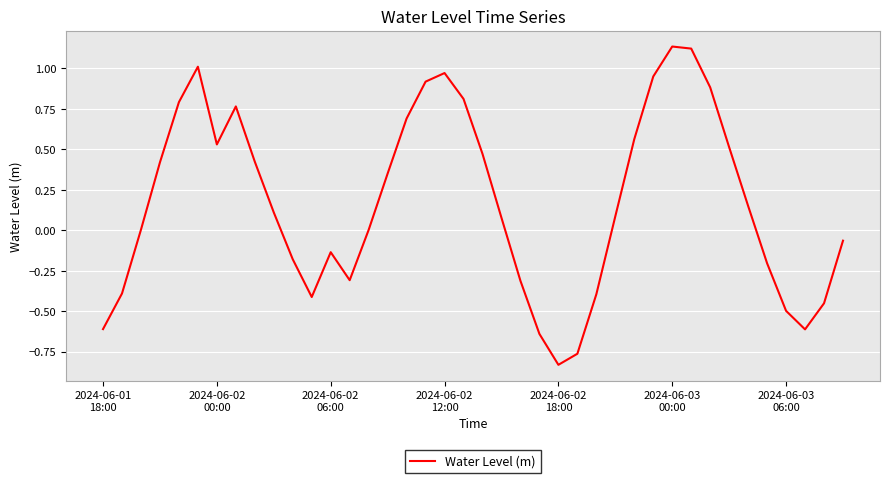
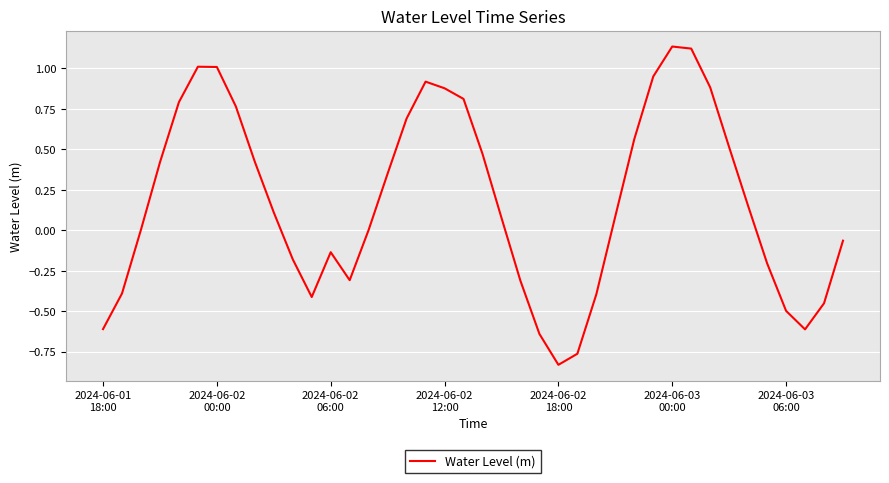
  {
    "2024-06-01 18:00": -0.61,
-   "2024-06-02 00:00": 0.53,
+   "2024-06-02 00:00": 1.01,
    "2024-06-02 06:00": -0.13,
-   "2024-06-02 12:00": 0.97,
+   "2024-06-02 12:00": 0.88,
    "2024-06-02 18:00": -0.83,
    "2024-06-03 00:00": 1.14,
    "2024-06-03 06:00": -0.50
  }
